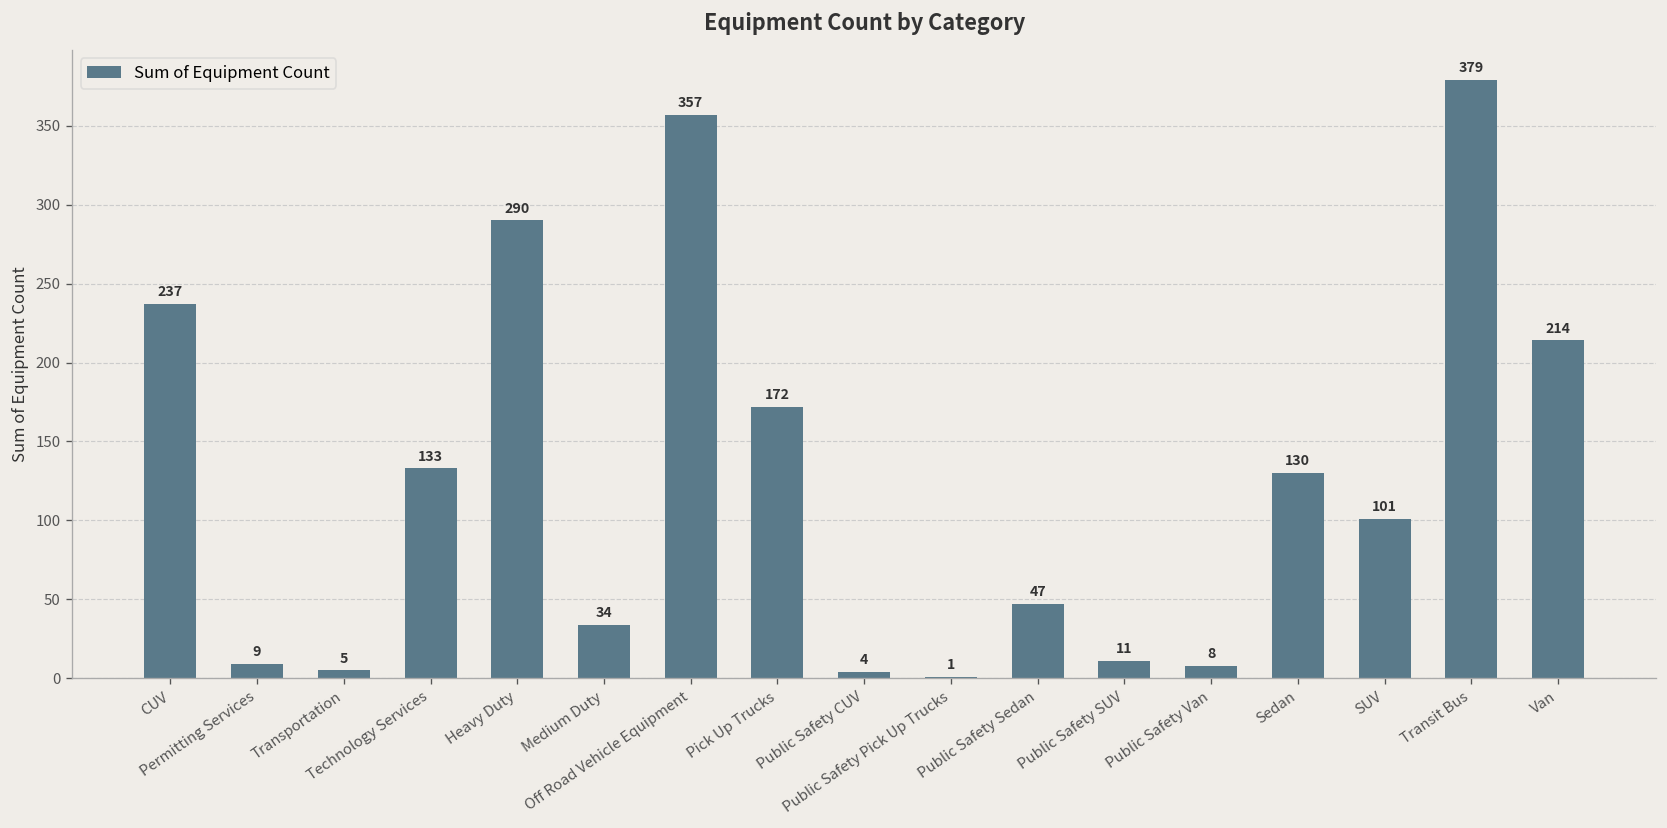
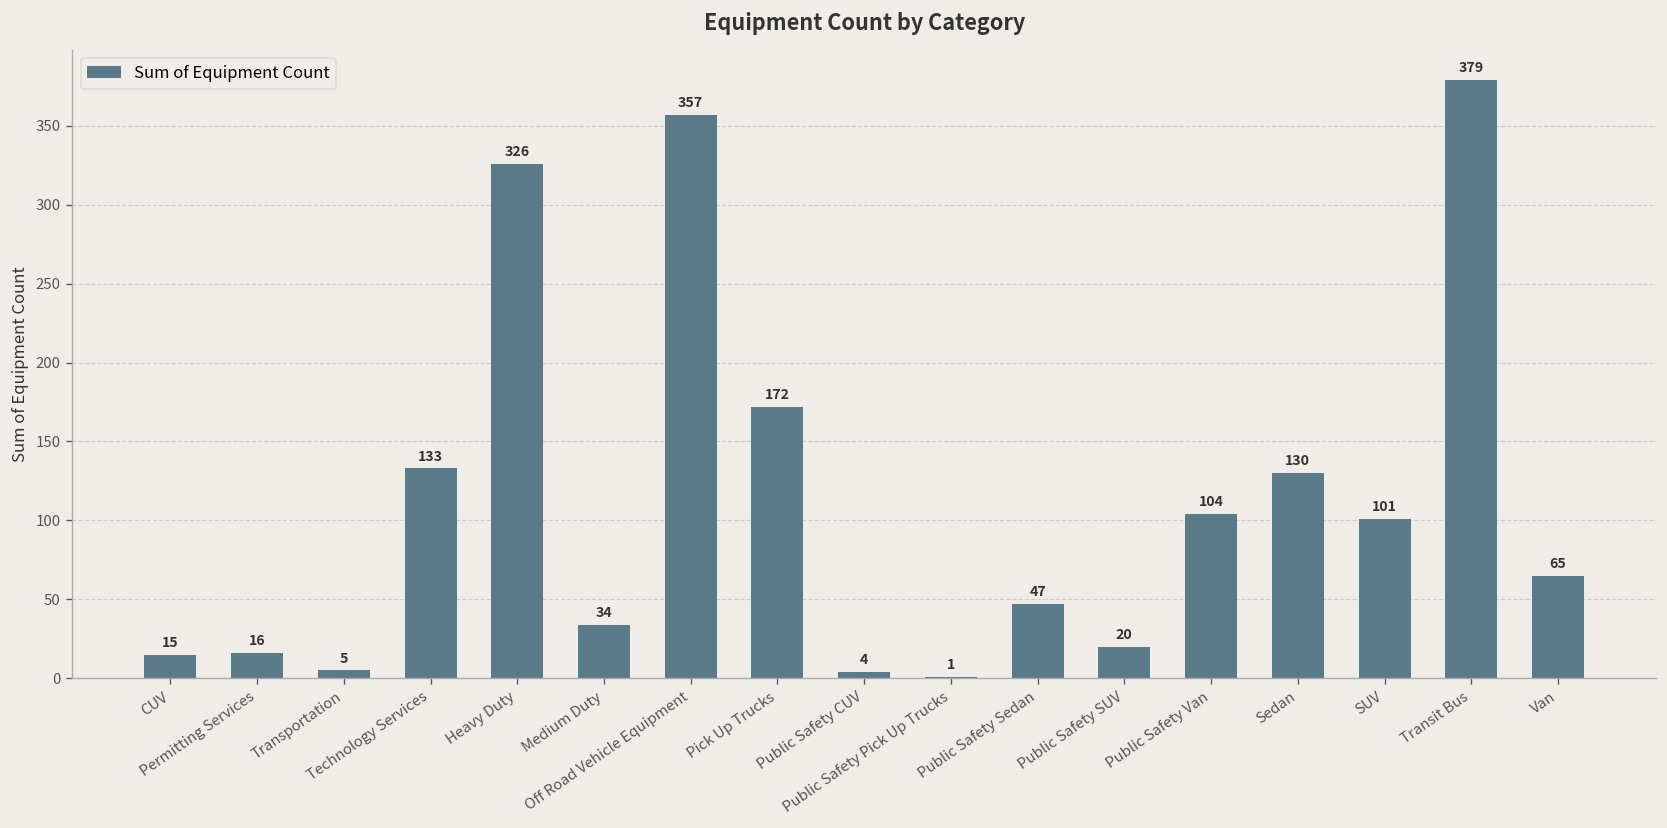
  {
-   "CUV": 237,
-   "Permitting Services": 9,
+   "CUV": 15,
+   "Permitting Services": 16,
    "Transportation": 5,
    "Technology Services": 133,
-   "Heavy Duty": 290,
+   "Heavy Duty": 326,
    "Medium Duty": 34,
    "Off Road Vehicle Equipment": 357,
    "Pick Up Trucks": 172,
    "Public Safety CUV": 4,
    "Public Safety Pick Up Trucks": 1,
    "Public Safety Sedan": 47,
-   "Public Safety SUV": 11,
-   "Public Safety Van": 8,
+   "Public Safety SUV": 20,
+   "Public Safety Van": 104,
    "Sedan": 130,
    "SUV": 101,
    "Transit Bus": 379,
-   "Van": 214
+   "Van": 65
  }
